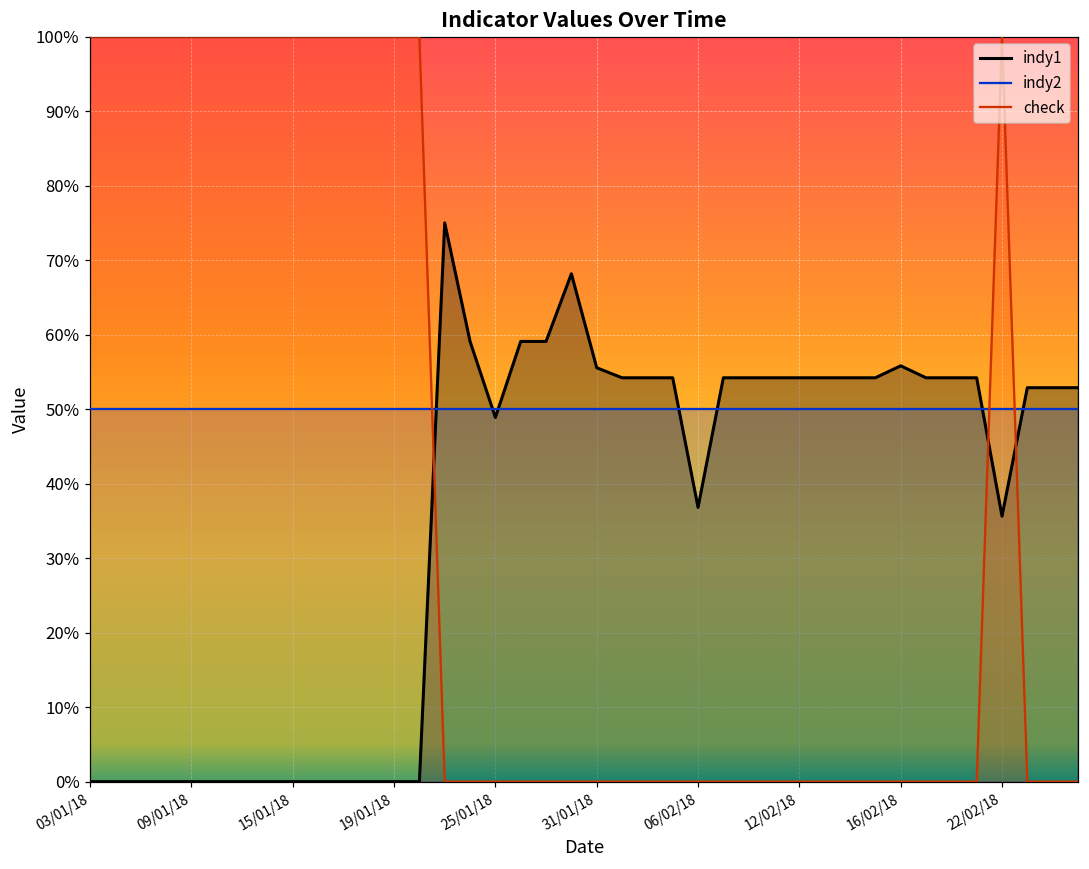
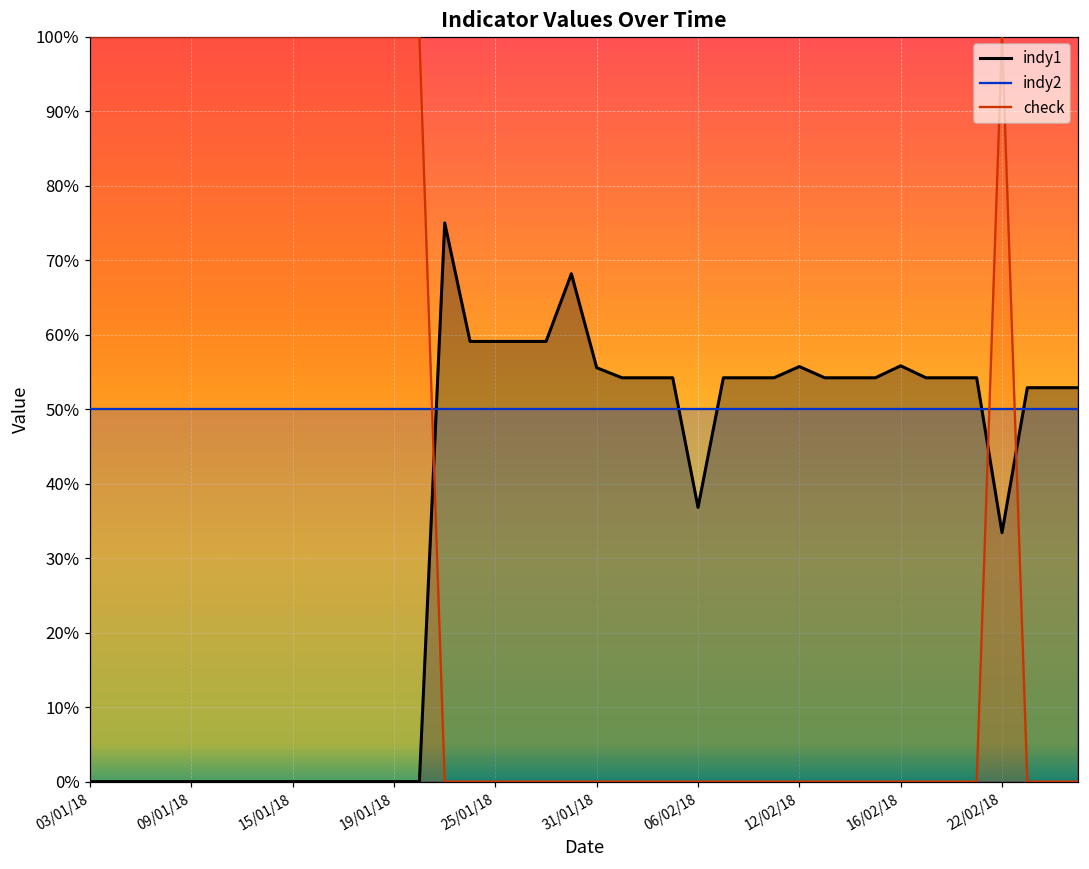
  {
    "indy1": {
      "03/01/18": "0%",
      "09/01/18": "0%",
      "15/01/18": "0%",
      "19/01/18": "0%",
-     "25/01/18": "49%",
+     "25/01/18": "59%",
      "31/01/18": "56%",
      "06/02/18": "37%",
-     "12/02/18": "54%",
+     "12/02/18": "56%",
      "16/02/18": "56%",
-     "22/02/18": "36%"
+     "22/02/18": "33%"
    }
  }
